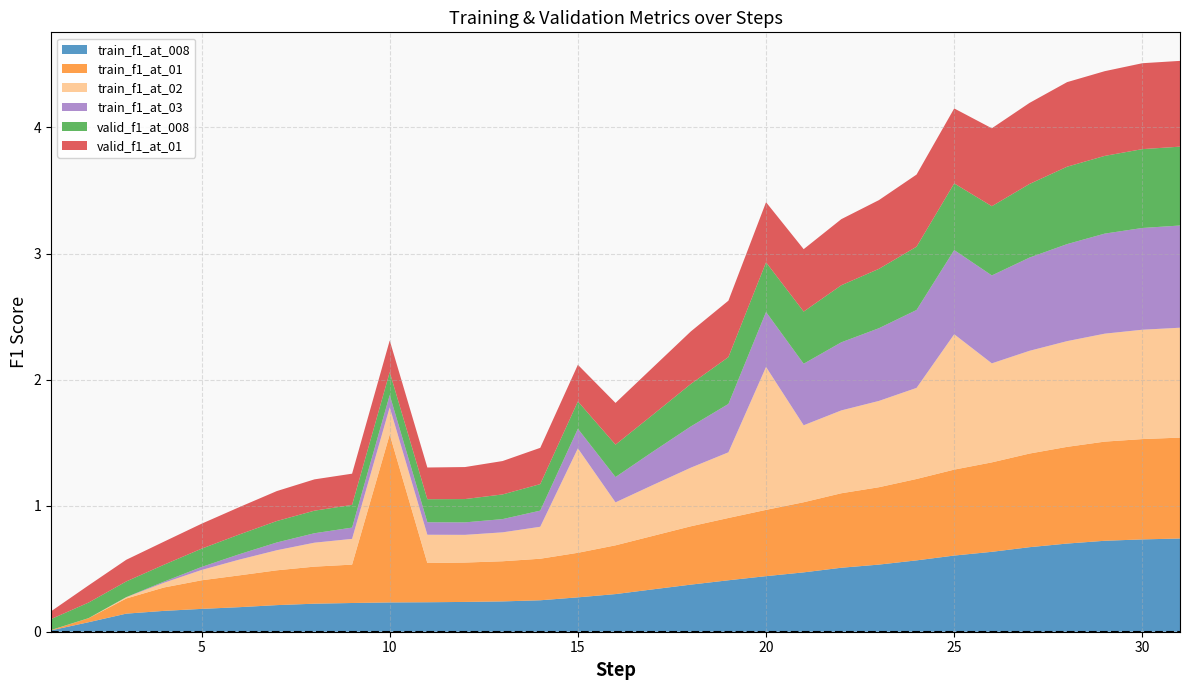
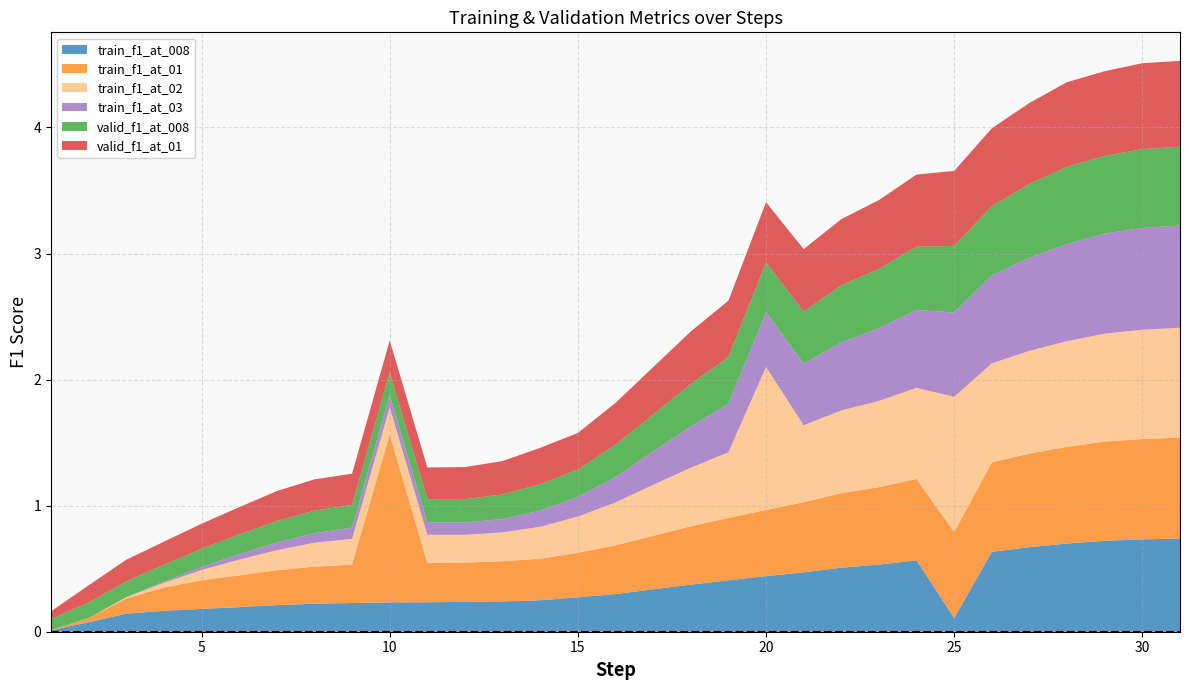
  {
    "train_f1_at_008": {
      "5": 0.18,
      "10": 0.23,
      "15": 0.27,
      "20": 0.44,
-     "25": 0.60,
+     "25": 0.11,
      "30": 0.73
    },
    "train_f1_at_01": {
      "5": 0.23,
      "10": 1.33,
      "15": 0.35,
      "20": 0.53,
      "25": 0.68,
      "30": 0.80
    },
    "train_f1_at_02": {
      "5": 0.08,
      "10": 0.22,
-     "15": 0.83,
+     "15": 0.29,
      "20": 1.13,
      "25": 1.07,
      "30": 0.87
    },
    "train_f1_at_03": {
      "5": 0.02,
      "10": 0.10,
      "15": 0.16,
      "20": 0.44,
      "25": 0.67,
      "30": 0.81
    },
    "valid_f1_at_008": {
      "5": 0.14,
      "10": 0.18,
      "15": 0.22,
      "20": 0.39,
      "25": 0.53,
      "30": 0.63
    },
    "valid_f1_at_01": {
      "5": 0.20,
      "10": 0.25,
      "15": 0.29,
      "20": 0.48,
      "25": 0.59,
      "30": 0.68
    }
  }
